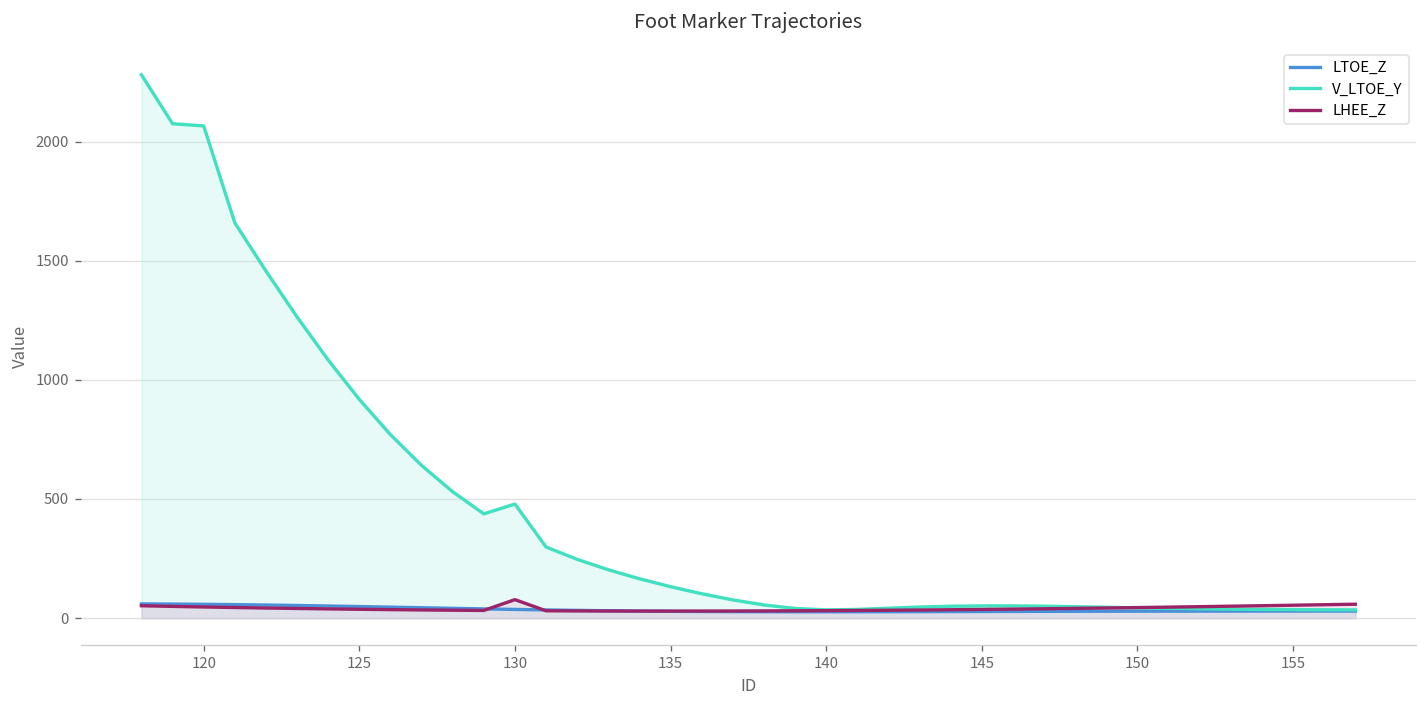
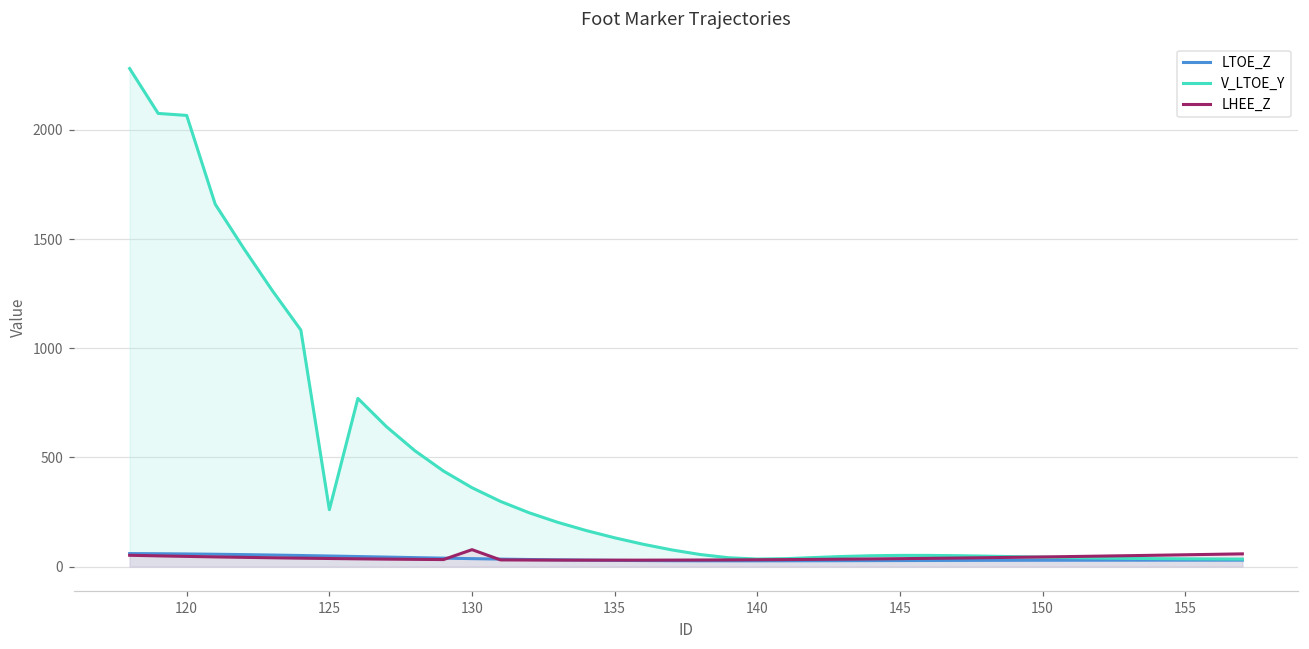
  {
    "LTOE_Z": {
      "130": 40,
      "150": 30
    },
    "V_LTOE_Y": {
      "120": 2070,
-     "125": 920,
-     "130": 480,
+     "125": 260,
+     "130": 360,
      "135": 130,
      "145": 50
    },
    "LHEE_Z": {
      "130": 80,
      "155": 50
    }
  }
